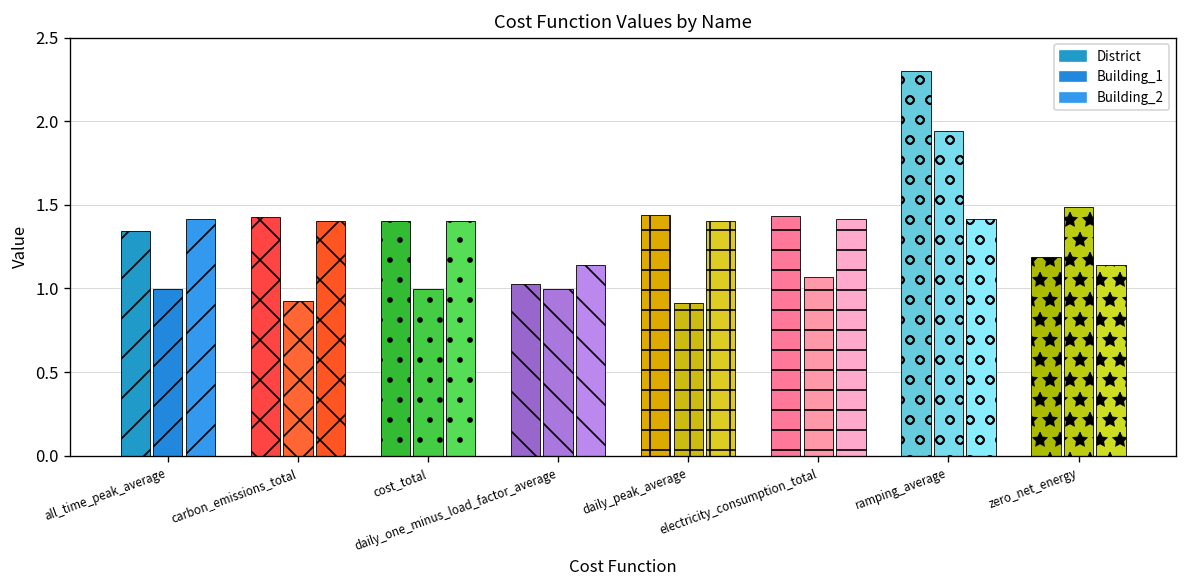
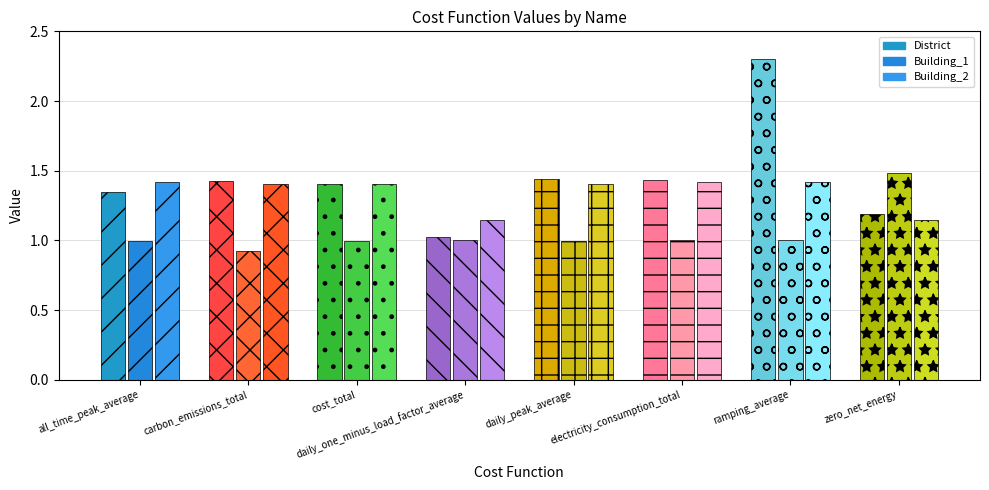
  {
    "all_time_peak_average": 1.00,
    "carbon_emissions_total": 0.92,
    "cost_total": 1.00,
    "daily_one_minus_load_factor_average": 1.00,
-   "daily_peak_average": 0.92,
-   "electricity_consumption_total": 1.07,
-   "ramping_average": 1.94,
+   "daily_peak_average": 1.00,
+   "electricity_consumption_total": 1.00,
+   "ramping_average": 1.01,
    "zero_net_energy": 1.49
  }
